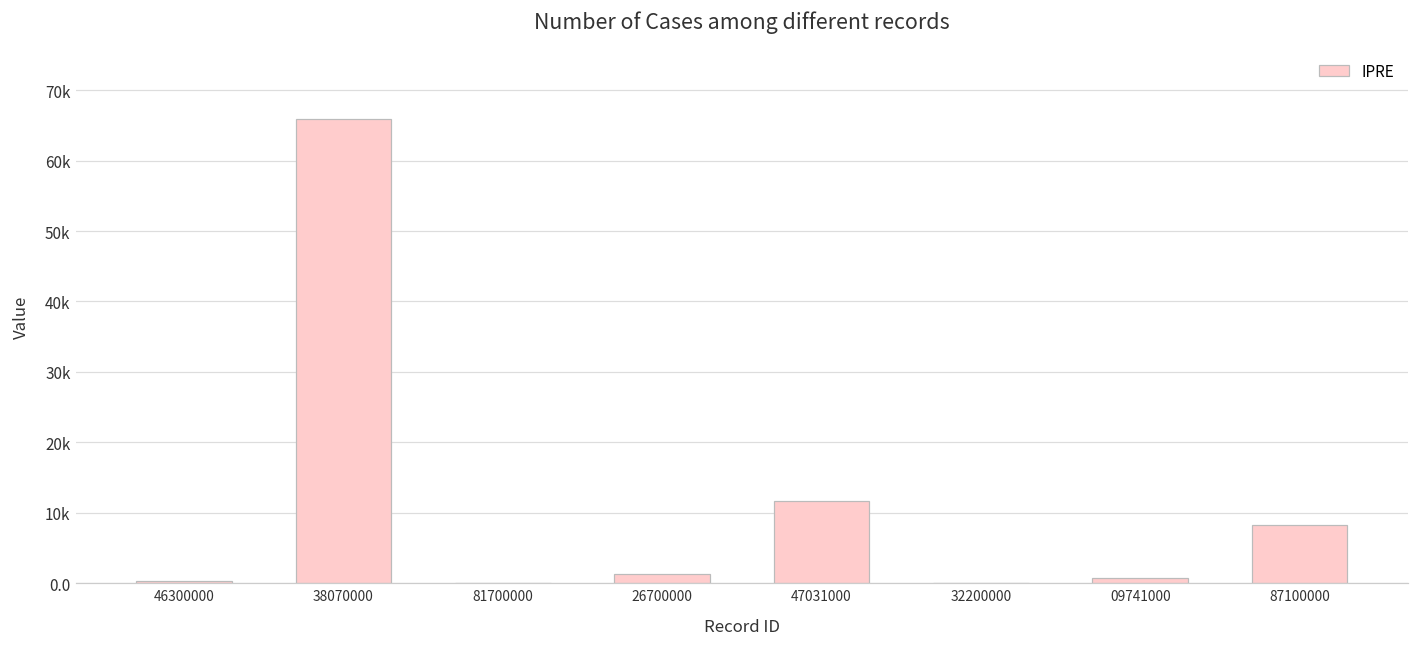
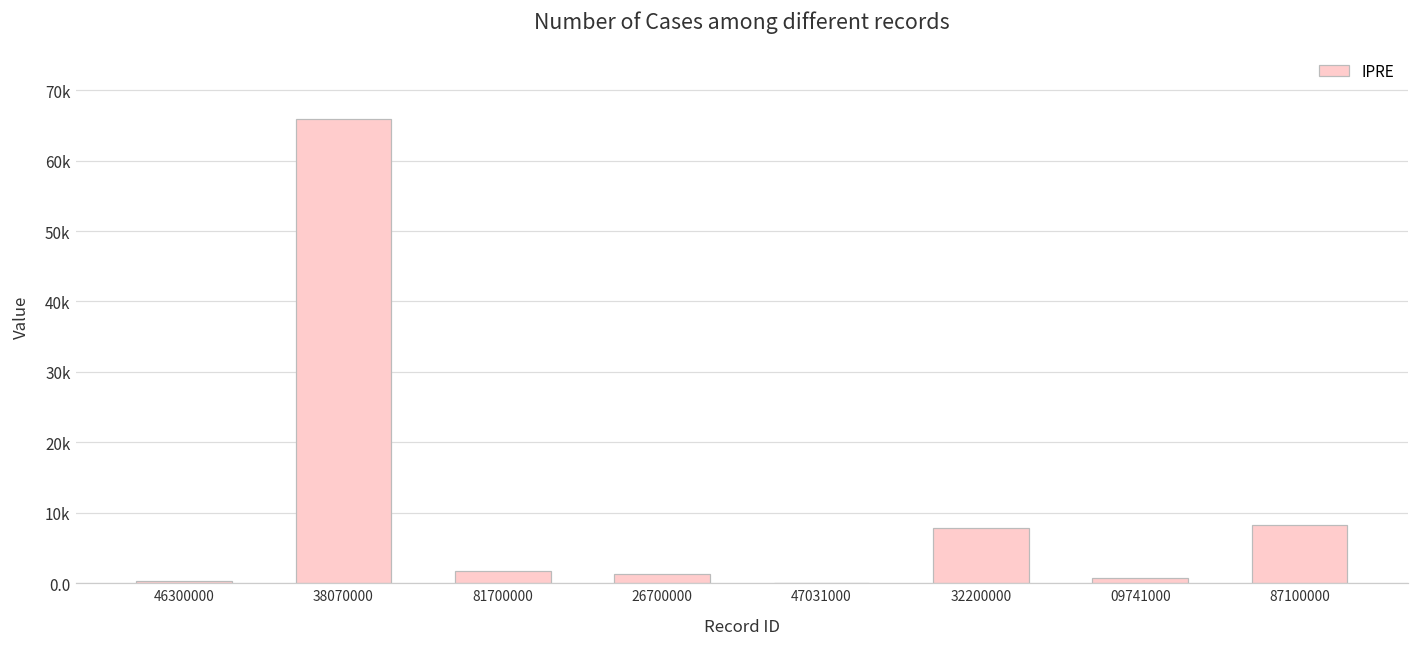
  {
    "38070000": 66000,
-   "81700000": 0,
+   "81700000": 2000,
    "26700000": 1000,
-   "47031000": 12000,
-   "32200000": 0,
+   "47031000": 0,
+   "32200000": 8000,
    "09741000": 1000,
    "87100000": 8000
  }
